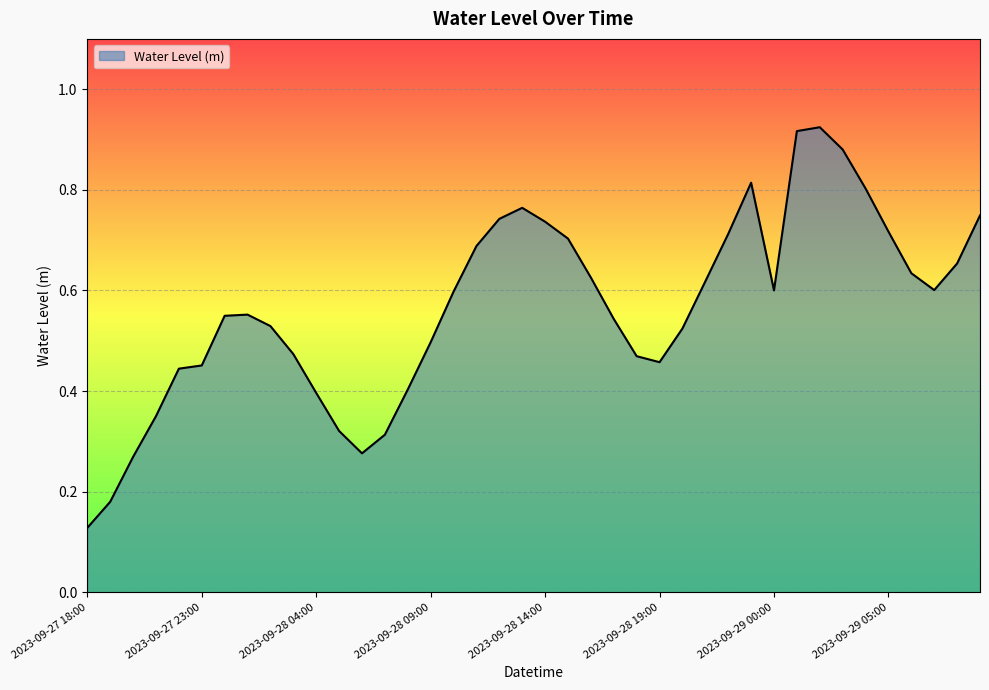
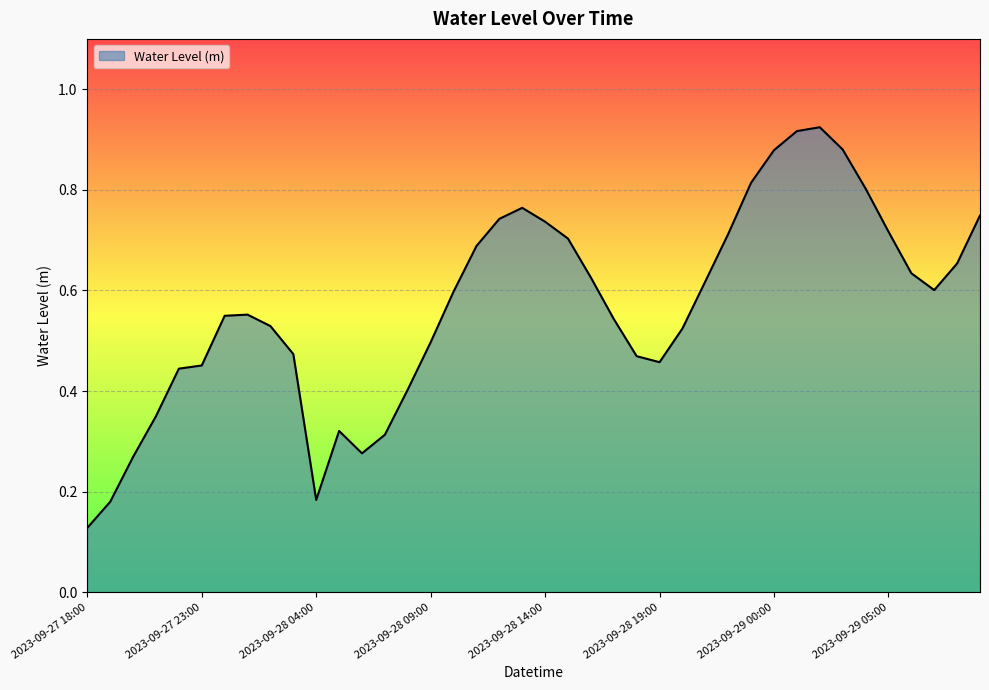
  {
    "2023-09-27 18:00": 0.13,
    "2023-09-27 23:00": 0.45,
-   "2023-09-28 04:00": 0.40,
+   "2023-09-28 04:00": 0.18,
    "2023-09-28 09:00": 0.50,
    "2023-09-28 14:00": 0.74,
    "2023-09-28 19:00": 0.46,
-   "2023-09-29 00:00": 0.60,
+   "2023-09-29 00:00": 0.88,
    "2023-09-29 05:00": 0.72
  }
